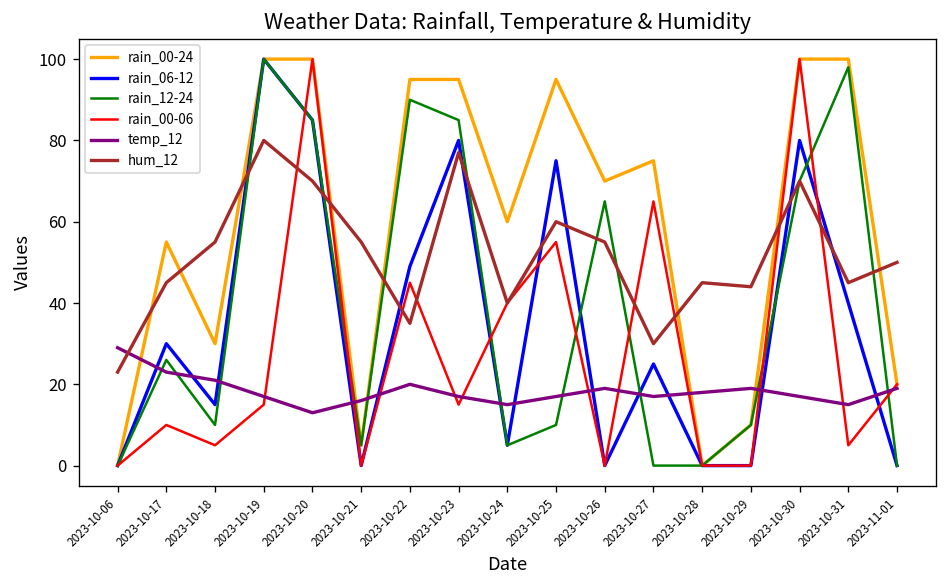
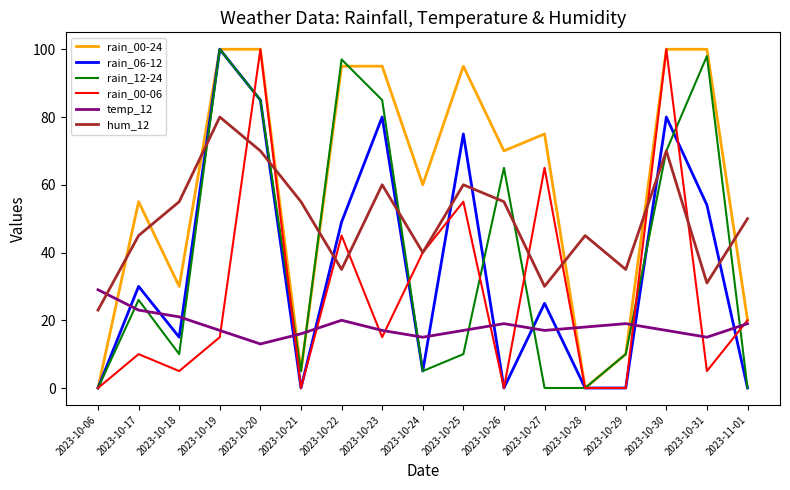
  {
    "rain_00-24": {
      "2023-10-17": 55,
      "2023-10-18": 30,
      "2023-10-22": 95,
      "2023-10-23": 95,
      "2023-10-24": 60,
      "2023-10-25": 95,
      "2023-10-26": 70,
      "2023-10-27": 75,
      "2023-10-31": 100
    },
    "rain_06-12": {
      "2023-10-17": 30,
      "2023-10-18": 15,
      "2023-10-22": 49,
      "2023-10-23": 80,
      "2023-10-25": 75,
      "2023-10-27": 25,
      "2023-10-30": 80,
-     "2023-10-31": 40
+     "2023-10-31": 54
    },
    "rain_12-24": {
      "2023-10-17": 26,
      "2023-10-18": 10,
-     "2023-10-22": 90,
+     "2023-10-22": 97,
      "2023-10-23": 85,
      "2023-10-25": 10,
      "2023-10-26": 65,
      "2023-10-27": 0,
      "2023-10-31": 98
    },
    "rain_00-06": {
      "2023-10-17": 10,
      "2023-10-18": 5,
      "2023-10-19": 15,
      "2023-10-22": 45,
      "2023-10-23": 15,
      "2023-10-25": 55,
      "2023-10-27": 65,
      "2023-10-31": 5
    },
    "temp_12": {
      "2023-10-06": 29,
      "2023-10-17": 23,
      "2023-10-18": 21,
      "2023-10-19": 17,
      "2023-10-20": 13,
      "2023-10-21": 16,
      "2023-10-22": 20,
      "2023-10-23": 17,
      "2023-10-24": 15,
      "2023-10-25": 17,
      "2023-10-26": 19,
      "2023-10-27": 17,
      "2023-10-28": 18,
      "2023-10-29": 19,
      "2023-10-30": 17,
      "2023-10-31": 15,
      "2023-11-01": 19
    },
    "hum_12": {
      "2023-10-06": 23,
      "2023-10-17": 45,
      "2023-10-18": 55,
      "2023-10-19": 80,
      "2023-10-20": 70,
      "2023-10-21": 55,
      "2023-10-22": 35,
-     "2023-10-23": 77,
+     "2023-10-23": 60,
      "2023-10-25": 60,
      "2023-10-26": 55,
      "2023-10-27": 30,
      "2023-10-28": 45,
-     "2023-10-29": 44,
-     "2023-10-31": 45,
+     "2023-10-29": 35,
+     "2023-10-31": 31,
      "2023-11-01": 50
    }
  }
